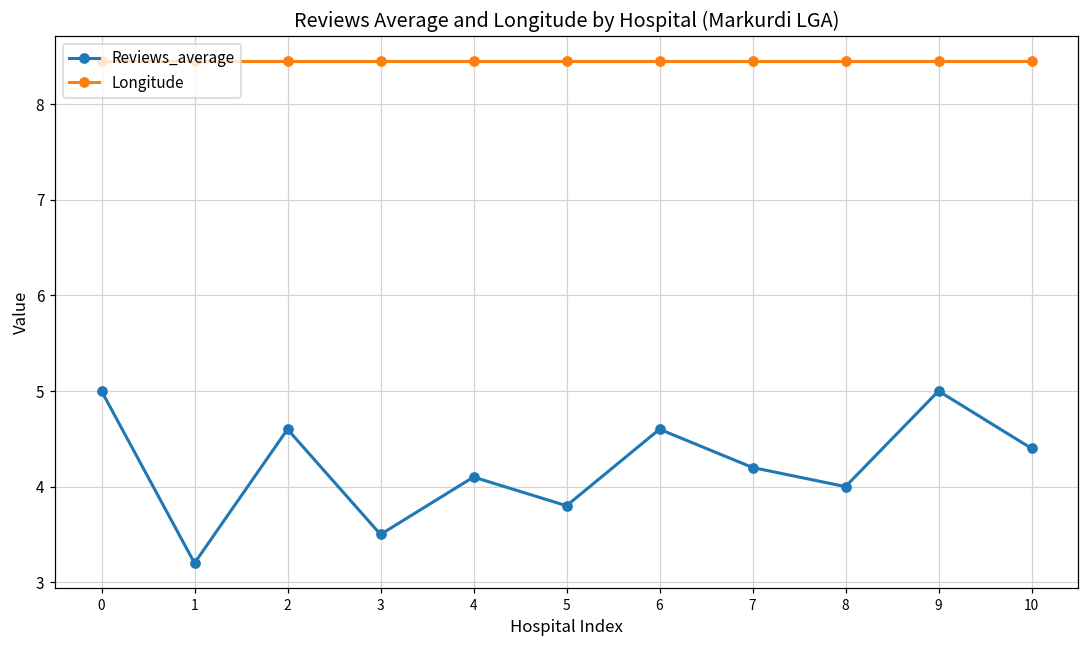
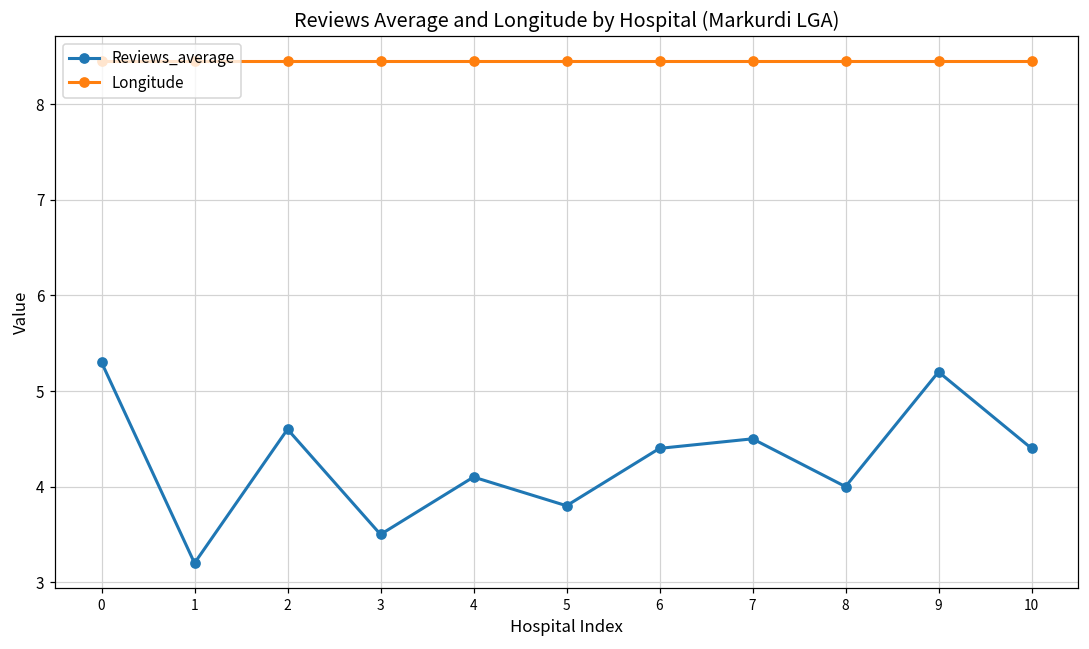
  {
    "Reviews_average": {
-     "0": 5.0,
+     "0": 5.3,
      "1": 3.2,
      "2": 4.6,
      "3": 3.5,
      "4": 4.1,
      "5": 3.8,
-     "6": 4.6,
-     "7": 4.2,
+     "6": 4.4,
+     "7": 4.5,
      "8": 4.0,
-     "9": 5.0,
+     "9": 5.2,
      "10": 4.4
    },
    "Longitude": {
      "2": 8.4,
      "3": 8.4,
      "4": 8.4,
      "5": 8.4,
      "6": 8.4,
      "7": 8.4,
      "8": 8.4,
      "9": 8.4,
      "10": 8.4
    }
  }
